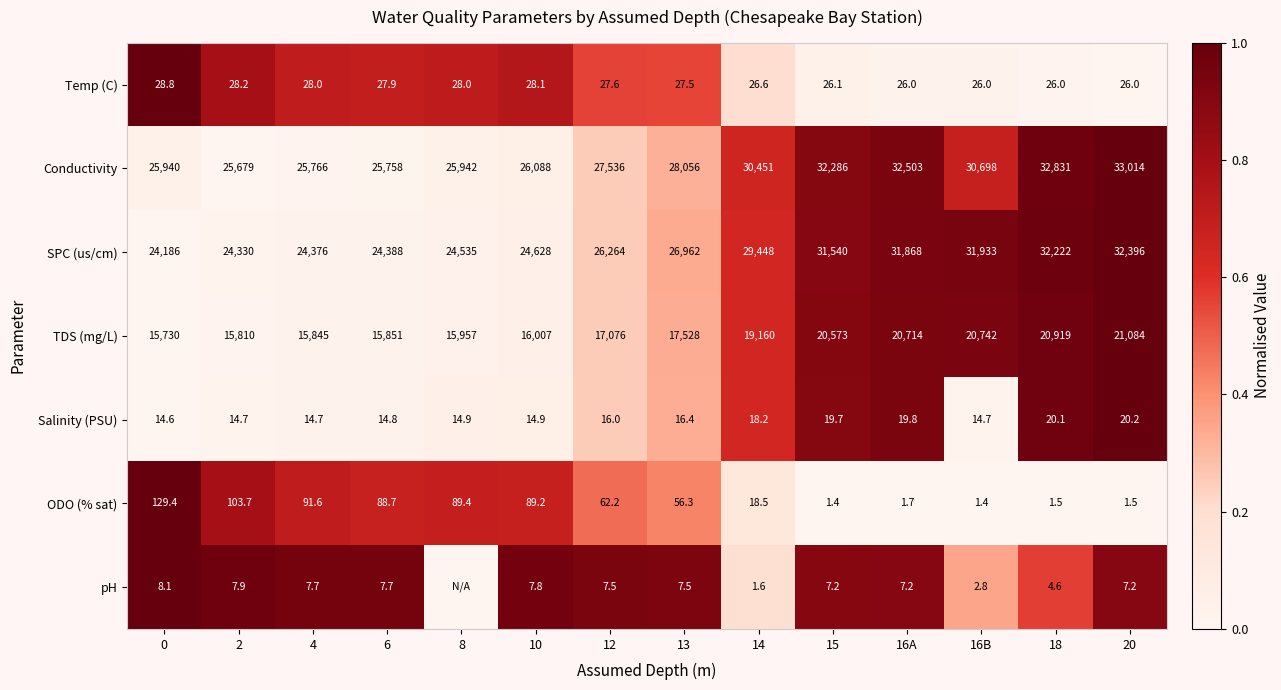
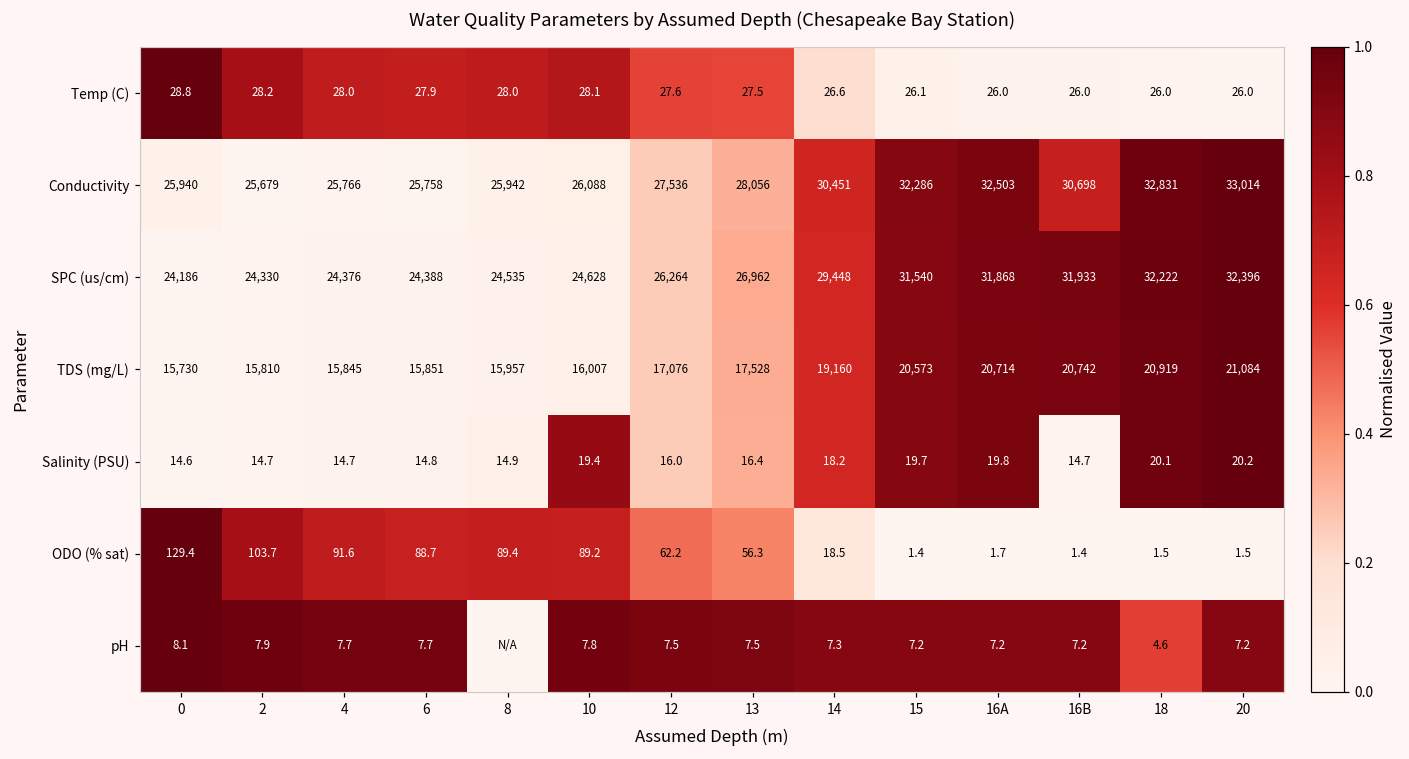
  {
    "Temp (C)": {
      "0": "28.8",
      "2": "28.2",
      "4": "28.0",
      "6": "27.9",
      "8": "28.0",
      "10": "28.1",
      "12": "27.6",
      "13": "27.5",
      "14": "26.6",
      "15": "26.1",
      "16A": "26.0",
      "16B": "26.0",
      "18": "26.0",
      "20": "26.0"
    },
    "Conductivity": {
      "0": "25,940",
      "2": "25,679",
      "4": "25,766",
      "6": "25,758",
      "8": "25,942",
      "10": "26,088",
      "12": "27,536",
      "13": "28,056",
      "14": "30,451",
      "15": "32,286",
      "16A": "32,503",
      "16B": "30,698",
      "18": "32,831",
      "20": "33,014"
    },
    "SPC (us/cm)": {
      "0": "24,186",
      "2": "24,330",
      "4": "24,376",
      "6": "24,388",
      "8": "24,535",
      "10": "24,628",
      "12": "26,264",
      "13": "26,962",
      "14": "29,448",
      "15": "31,540",
      "16A": "31,868",
      "16B": "31,933",
      "18": "32,222",
      "20": "32,396"
    },
    "TDS (mg/L)": {
      "0": "15,730",
      "2": "15,810",
      "4": "15,845",
      "6": "15,851",
      "8": "15,957",
      "10": "16,007",
      "12": "17,076",
      "13": "17,528",
      "14": "19,160",
      "15": "20,573",
      "16A": "20,714",
      "16B": "20,742",
      "18": "20,919",
      "20": "21,084"
    },
    "Salinity (PSU)": {
      "0": "14.6",
      "2": "14.7",
      "4": "14.7",
      "6": "14.8",
      "8": "14.9",
-     "10": "14.9",
+     "10": "19.4",
      "12": "16.0",
      "13": "16.4",
      "14": "18.2",
      "15": "19.7",
      "16A": "19.8",
      "16B": "14.7",
      "18": "20.1",
      "20": "20.2"
    },
    "ODO (% sat)": {
      "0": "129.4",
      "2": "103.7",
      "4": "91.6",
      "6": "88.7",
      "8": "89.4",
      "10": "89.2",
      "12": "62.2",
      "13": "56.3",
      "14": "18.5",
      "15": "1.4",
      "16A": "1.7",
      "16B": "1.4",
      "18": "1.5",
      "20": "1.5"
    },
    "pH": {
      "0": "8.1",
      "2": "7.9",
      "4": "7.7",
      "6": "7.7",
      "10": "7.8",
      "12": "7.5",
      "13": "7.5",
-     "14": "1.6",
+     "14": "7.3",
      "15": "7.2",
      "16A": "7.2",
-     "16B": "2.8",
+     "16B": "7.2",
      "18": "4.6",
      "20": "7.2"
    }
  }
